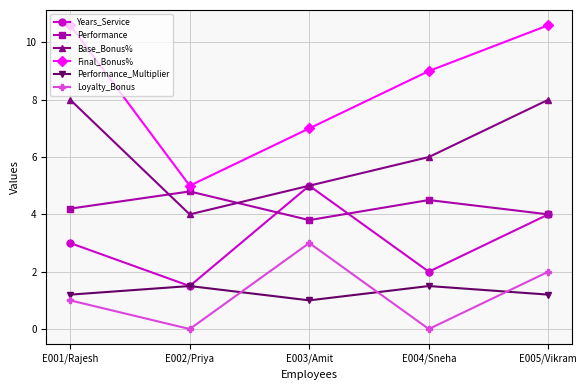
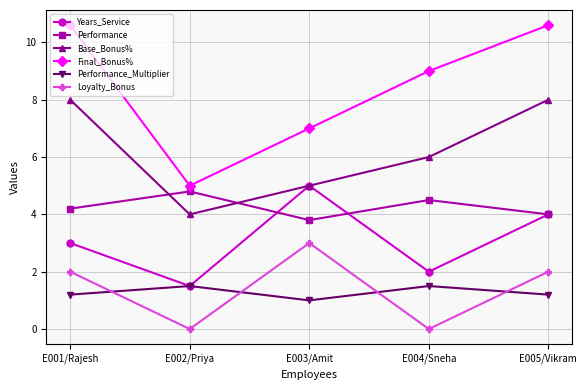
  {
    "Final_Bonus%": {
      "E002/Priya": 5,
      "E003/Amit": 7,
      "E004/Sneha": 9,
      "E005/Vikram": 10.6
    },
    "Loyalty_Bonus": {
-     "E001/Rajesh": 1,
+     "E001/Rajesh": 2,
      "E002/Priya": 0,
      "E003/Amit": 3,
      "E004/Sneha": 0,
      "E005/Vikram": 2
    }
  }
